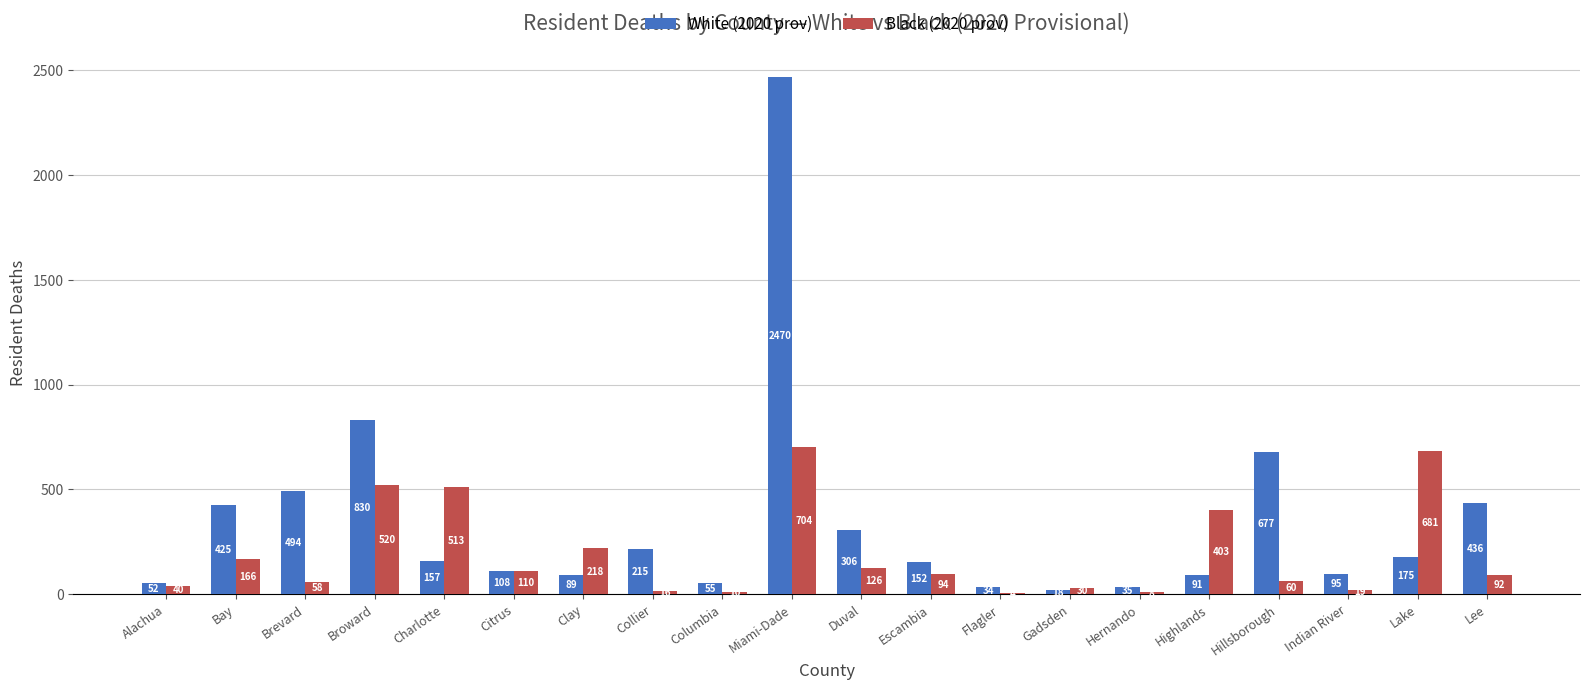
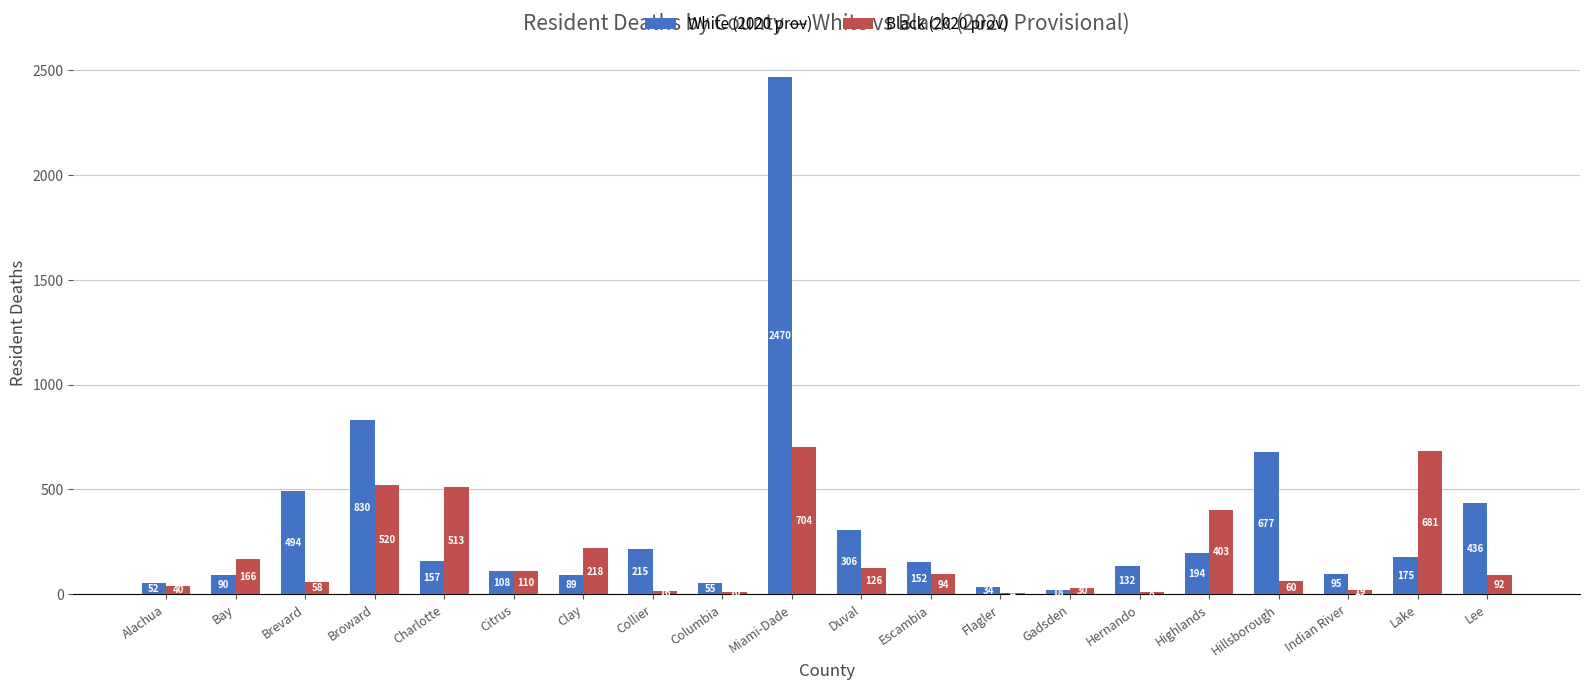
  {
    "White (2020 prov)": {
      "Alachua": 52,
-     "Bay": 425,
+     "Bay": 90,
      "Brevard": 494,
      "Broward": 830,
      "Charlotte": 157,
      "Citrus": 108,
      "Clay": 89,
      "Collier": 215,
      "Columbia": 55,
      "Miami-Dade": 2470,
      "Duval": 306,
      "Escambia": 152,
      "Flagler": 34,
-     "Hernando": 35,
-     "Highlands": 91,
+     "Hernando": 132,
+     "Highlands": 194,
      "Hillsborough": 677,
      "Indian River": 95,
      "Lake": 175,
      "Lee": 436
    },
    "Black (2020 prov)": {
      "Alachua": 40,
      "Bay": 166,
      "Brevard": 58,
      "Broward": 520,
      "Charlotte": 513,
      "Citrus": 110,
      "Clay": 218,
      "Miami-Dade": 704,
      "Duval": 126,
      "Escambia": 94,
      "Gadsden": 30,
      "Highlands": 403,
      "Hillsborough": 60,
      "Lake": 681,
      "Lee": 92
    }
  }
